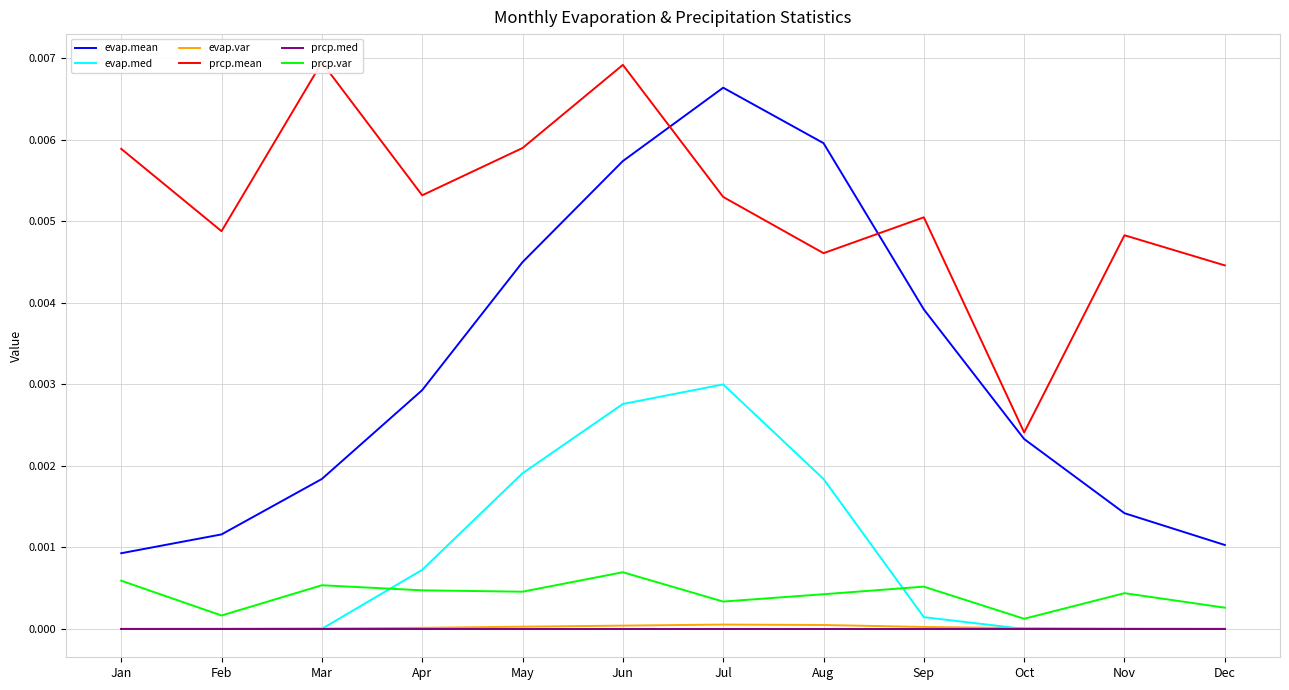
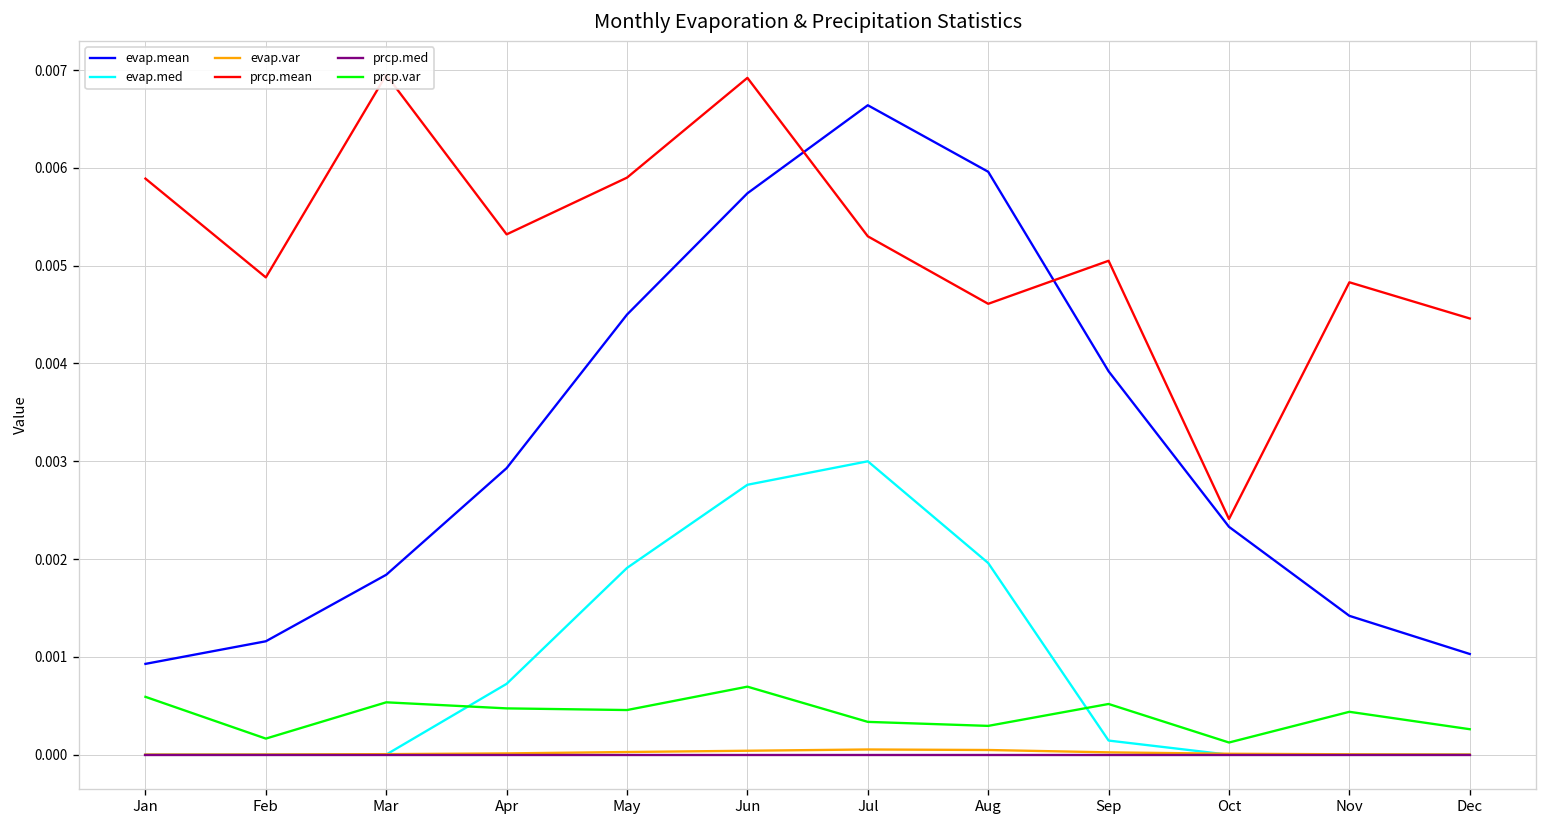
  {
    "evap.mean": {
      "Jan": 0.0009,
      "Feb": 0.0012,
      "Mar": 0.0018,
      "Apr": 0.0029,
      "May": 0.0045,
      "Jun": 0.0057,
      "Jul": 0.0066,
      "Aug": 0.0060,
      "Sep": 0.0039,
      "Oct": 0.0023,
      "Nov": 0.0014,
      "Dec": 0.0010
    },
    "evap.med": {
      "Apr": 0.0007,
      "May": 0.0019,
      "Jun": 0.0028,
      "Jul": 0.0030,
-     "Aug": 0.0018,
+     "Aug": 0.0020,
      "Sep": 0.0001
    },
    "evap.var": {
      "Jun": 0.0000,
      "Jul": 0.0001,
      "Aug": 0.0000
    },
    "prcp.mean": {
      "Jan": 0.0059,
      "Feb": 0.0049,
      "Apr": 0.0053,
      "May": 0.0059,
      "Jun": 0.0069,
      "Jul": 0.0053,
      "Aug": 0.0046,
      "Sep": 0.0051,
      "Oct": 0.0024,
      "Nov": 0.0048,
      "Dec": 0.0045
    },
    "prcp.med": {
      "Jun": 0.0000,
      "Jul": 0.0000,
      "Aug": 0.0000
    },
    "prcp.var": {
      "Jan": 0.0006,
      "Feb": 0.0002,
      "Mar": 0.0005,
      "Apr": 0.0005,
      "May": 0.0005,
      "Jun": 0.0007,
      "Jul": 0.0003,
-     "Aug": 0.0004,
+     "Aug": 0.0003,
      "Sep": 0.0005,
      "Oct": 0.0001,
      "Nov": 0.0004,
      "Dec": 0.0003
    }
  }
